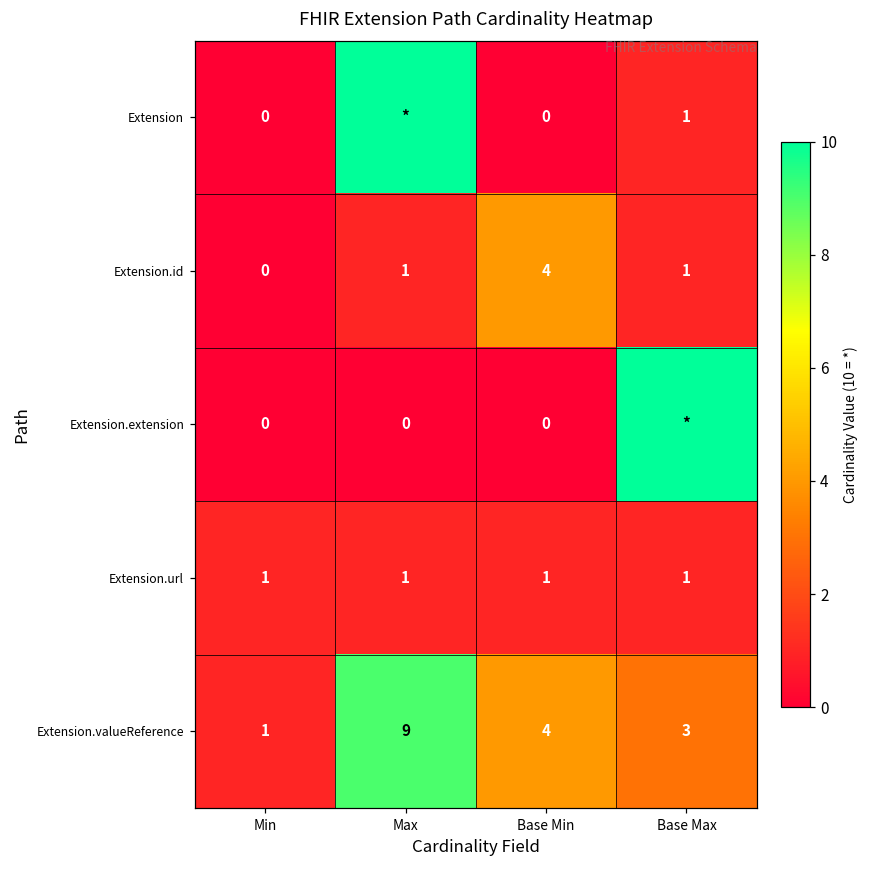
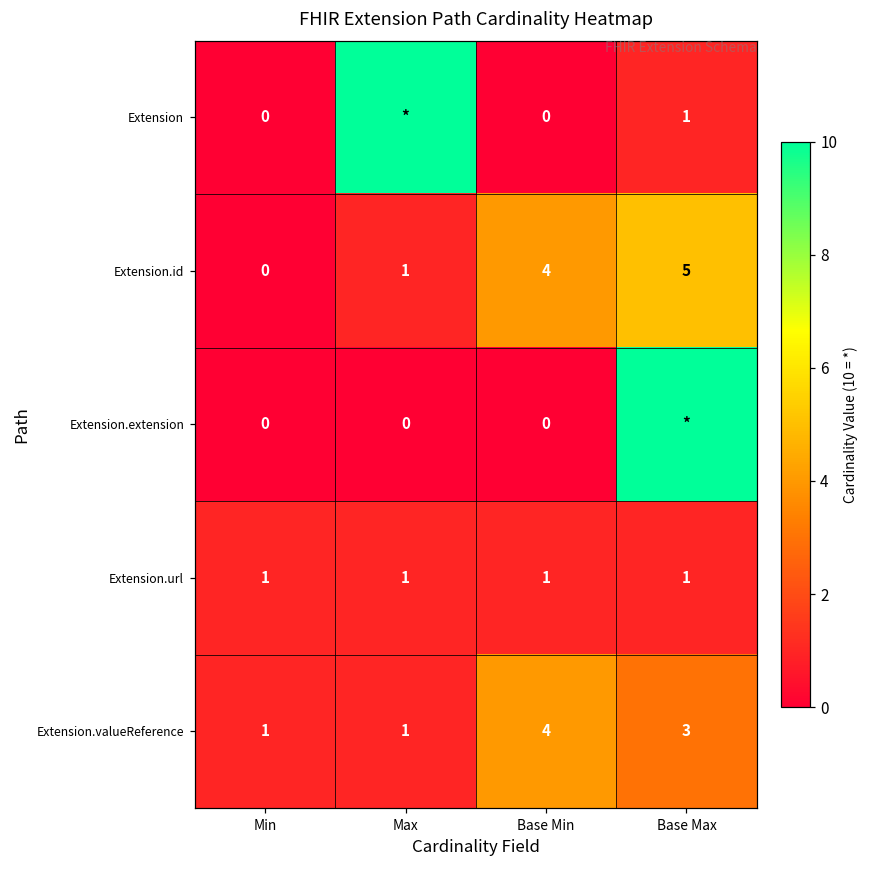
  {
    "Extension": {
      "Min": 0,
      "Base Min": 0
    },
    "Extension.id": {
      "Min": 0,
      "Max": 1,
      "Base Min": 4,
-     "Base Max": 1
+     "Base Max": 5
    },
    "Extension.extension": {
      "Min": 0,
      "Max": 0,
      "Base Min": 0
    },
    "Extension.url": {
      "Min": 1,
      "Max": 1,
      "Base Min": 1,
      "Base Max": 1
    },
    "Extension.valueReference": {
      "Min": 1,
-     "Max": 9,
+     "Max": 1,
      "Base Min": 4,
      "Base Max": 3
    }
  }
